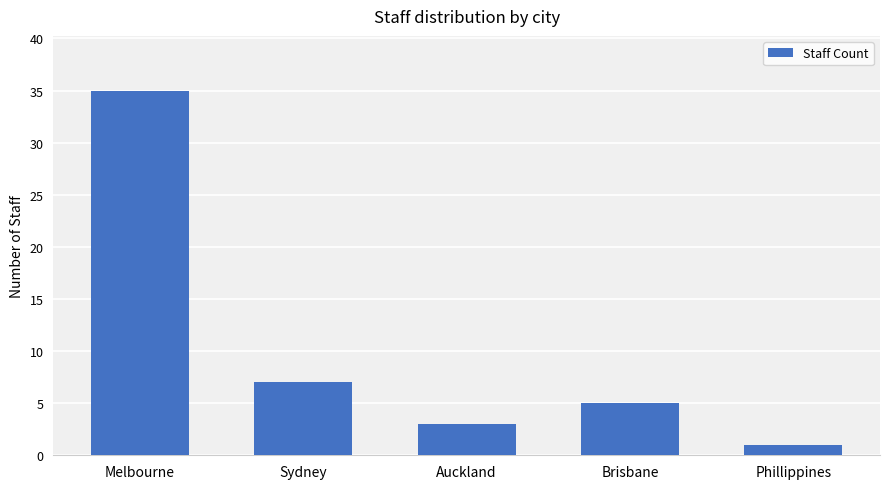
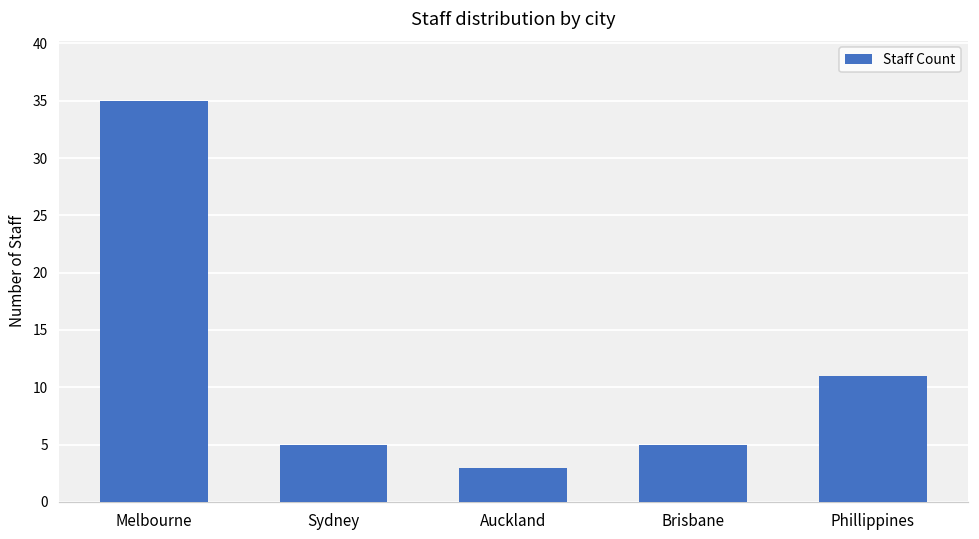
  {
    "Melbourne": 35,
-   "Sydney": 7,
+   "Sydney": 5,
    "Auckland": 3,
    "Brisbane": 5,
-   "Phillippines": 1
+   "Phillippines": 11
  }
